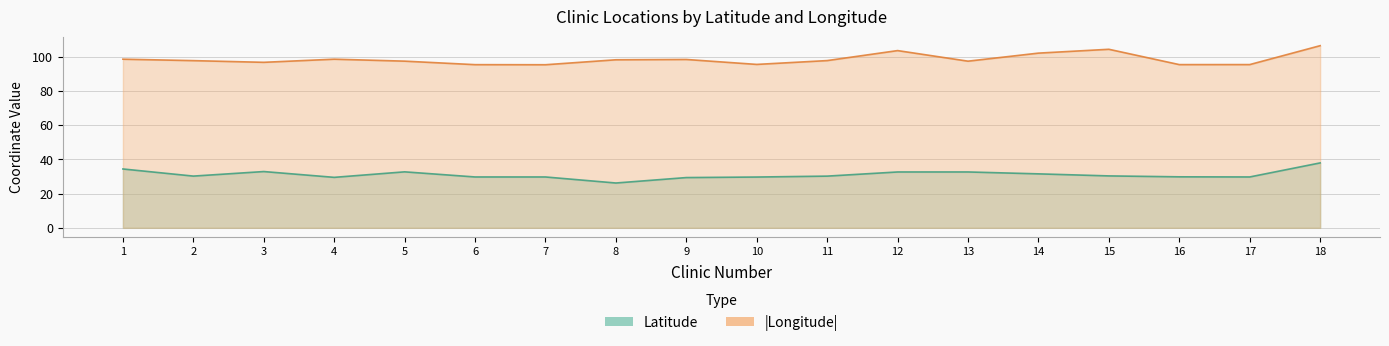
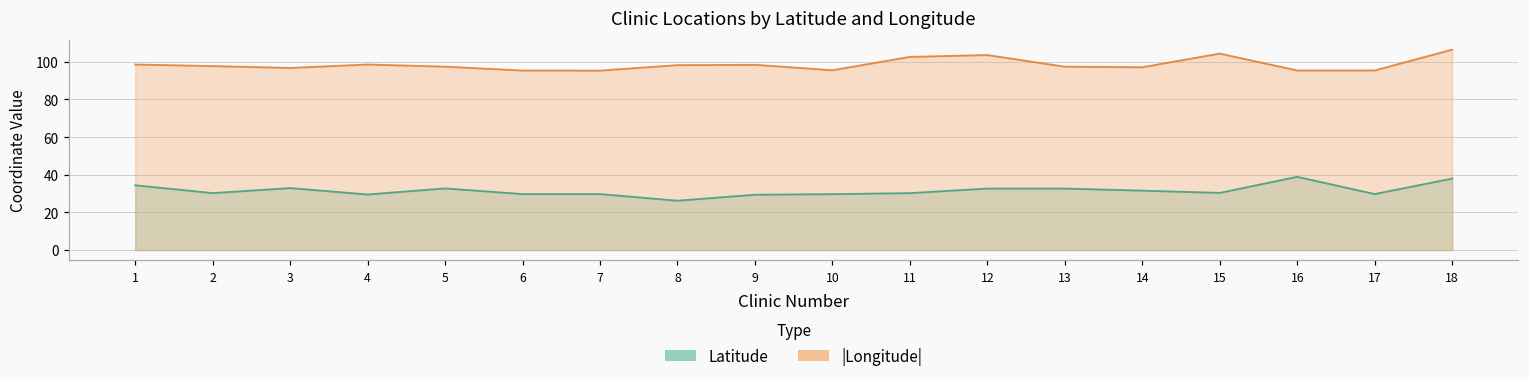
  {
    "Latitude": {
      "1": 34,
      "2": 30,
      "3": 33,
      "4": 30,
      "5": 33,
      "6": 30,
      "7": 30,
      "8": 26,
      "9": 29,
      "10": 30,
      "11": 30,
      "12": 33,
      "13": 33,
      "14": 32,
      "15": 30,
-     "16": 30,
+     "16": 39,
      "17": 30,
      "18": 38
    },
    "|Longitude|": {
      "1": 99,
      "2": 98,
      "3": 97,
      "4": 99,
      "5": 97,
      "6": 95,
      "7": 95,
      "8": 98,
      "9": 98,
      "10": 96,
-     "11": 98,
+     "11": 103,
      "12": 104,
      "13": 97,
-     "14": 102,
+     "14": 97,
      "15": 104,
      "16": 95,
      "17": 95,
      "18": 106
    }
  }
